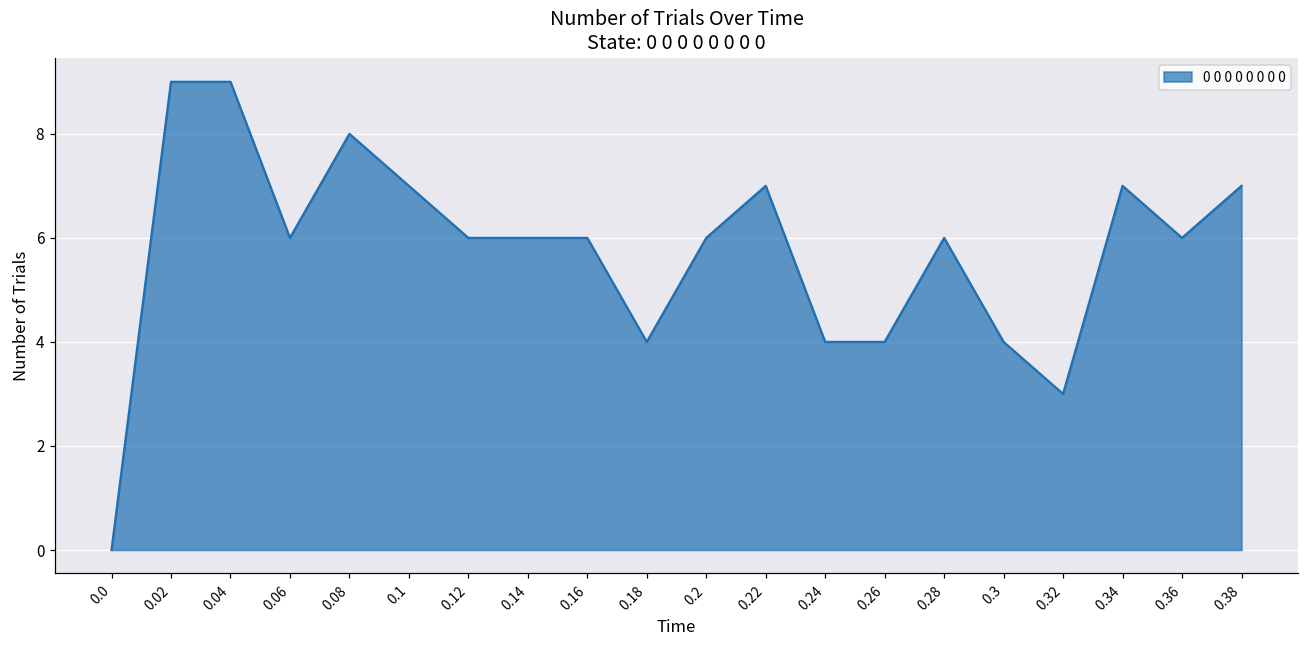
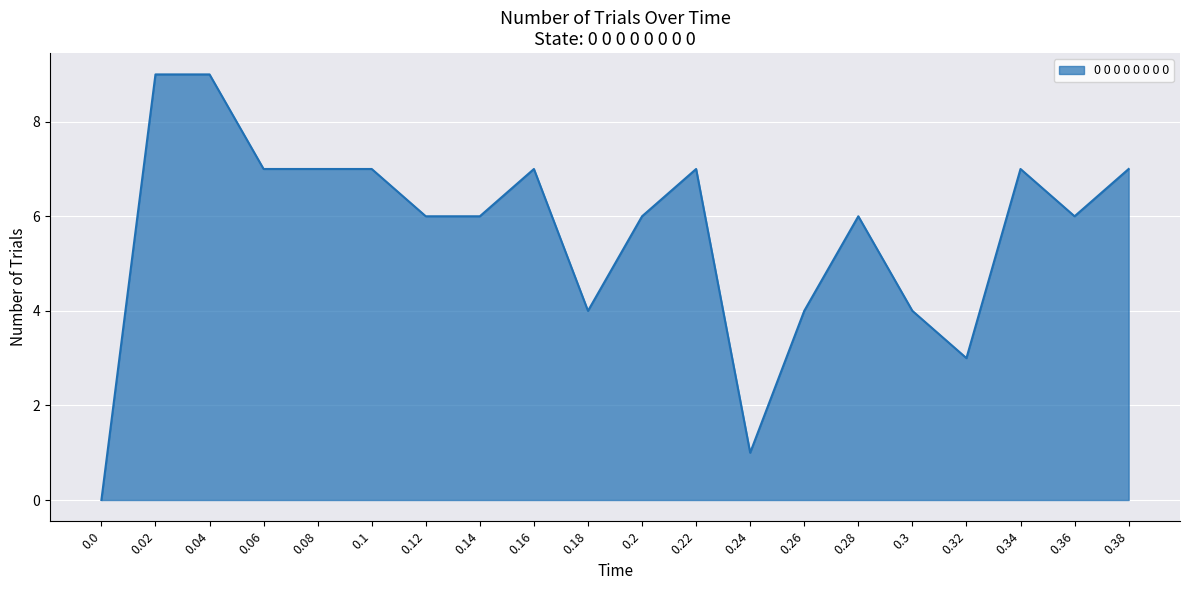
  {
    "0.0": 0,
    "0.02": 9,
    "0.04": 9,
-   "0.06": 6,
-   "0.08": 8,
+   "0.06": 7,
+   "0.08": 7,
    "0.1": 7,
    "0.12": 6,
    "0.14": 6,
-   "0.16": 6,
+   "0.16": 7,
    "0.18": 4,
    "0.2": 6,
    "0.22": 7,
-   "0.24": 4,
+   "0.24": 1,
    "0.26": 4,
    "0.28": 6,
    "0.3": 4,
    "0.32": 3,
    "0.34": 7,
    "0.36": 6,
    "0.38": 7
  }
